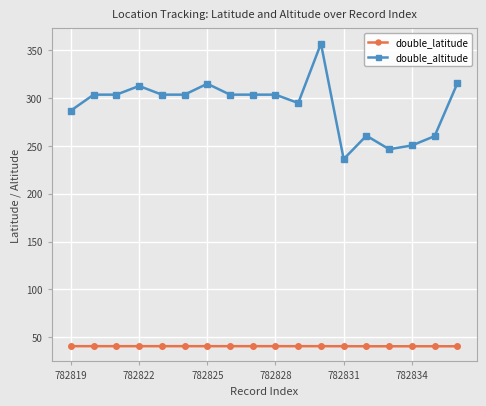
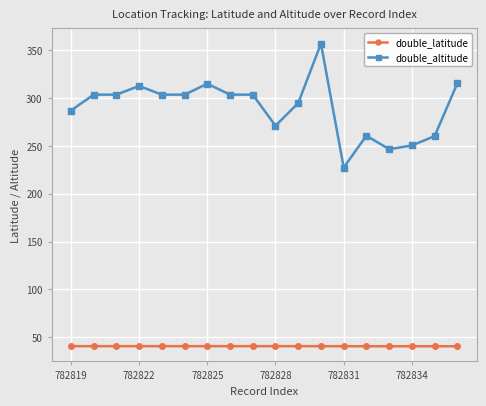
  {
    "double_latitude": {
      "782819": 40,
      "782822": 40,
      "782825": 40,
      "782828": 40,
      "782831": 40,
      "782834": 40
    },
    "double_altitude": {
      "782819": 290,
      "782822": 310,
      "782825": 320,
-     "782828": 300,
-     "782831": 240,
+     "782828": 270,
+     "782831": 230,
      "782834": 250
    }
  }
